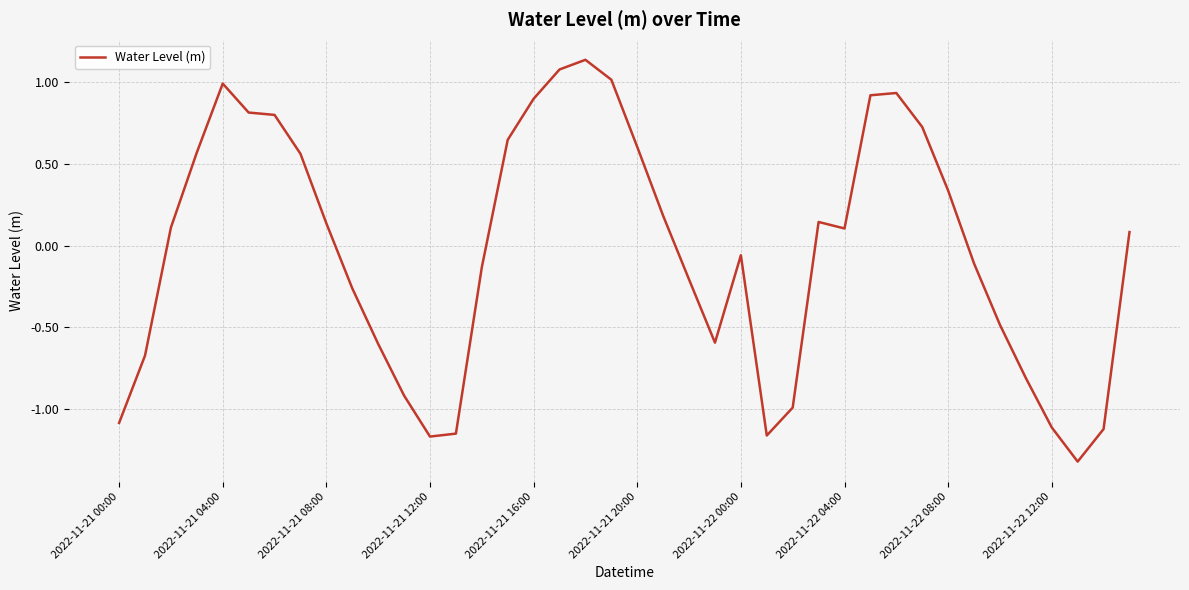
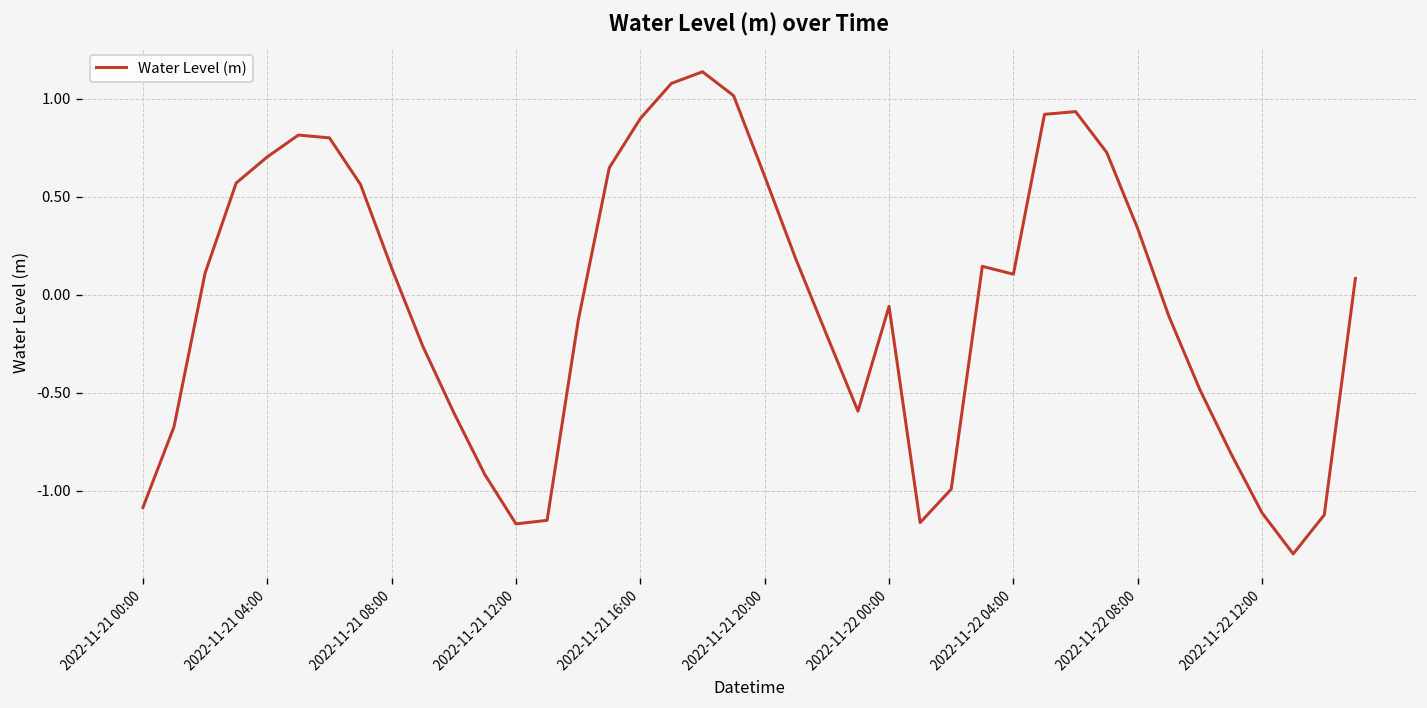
  {
    "2022-11-21 00:00": -1.09,
-   "2022-11-21 04:00": 0.99,
+   "2022-11-21 04:00": 0.70,
    "2022-11-21 08:00": 0.14,
    "2022-11-21 12:00": -1.17,
    "2022-11-21 16:00": 0.90,
    "2022-11-21 20:00": 0.60,
    "2022-11-22 00:00": -0.06,
    "2022-11-22 04:00": 0.10,
    "2022-11-22 08:00": 0.34,
    "2022-11-22 12:00": -1.11
  }
